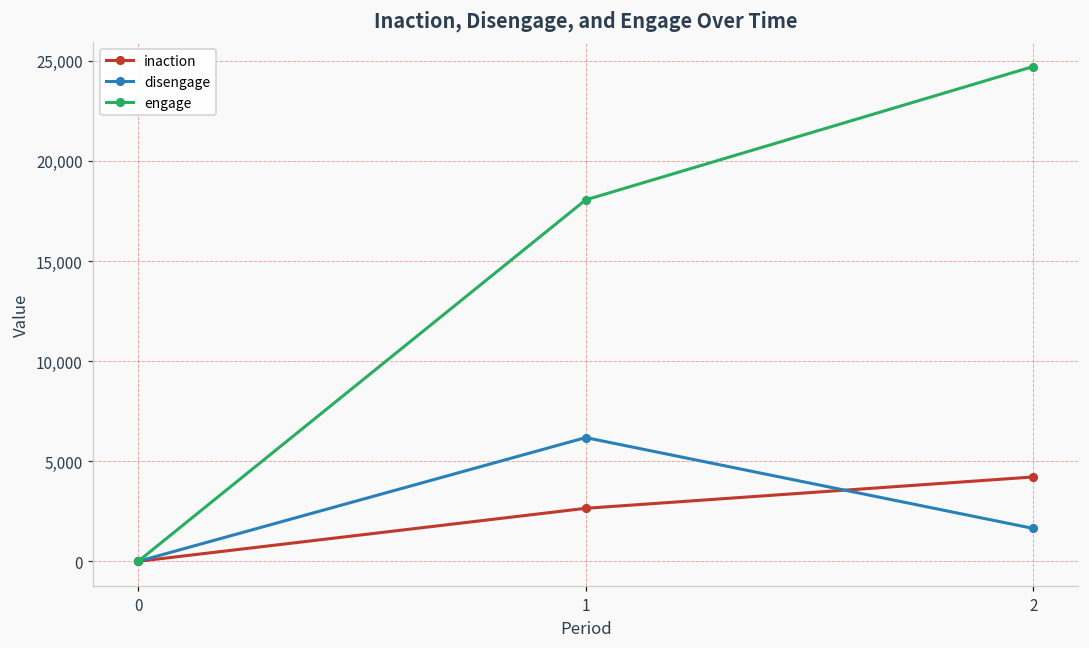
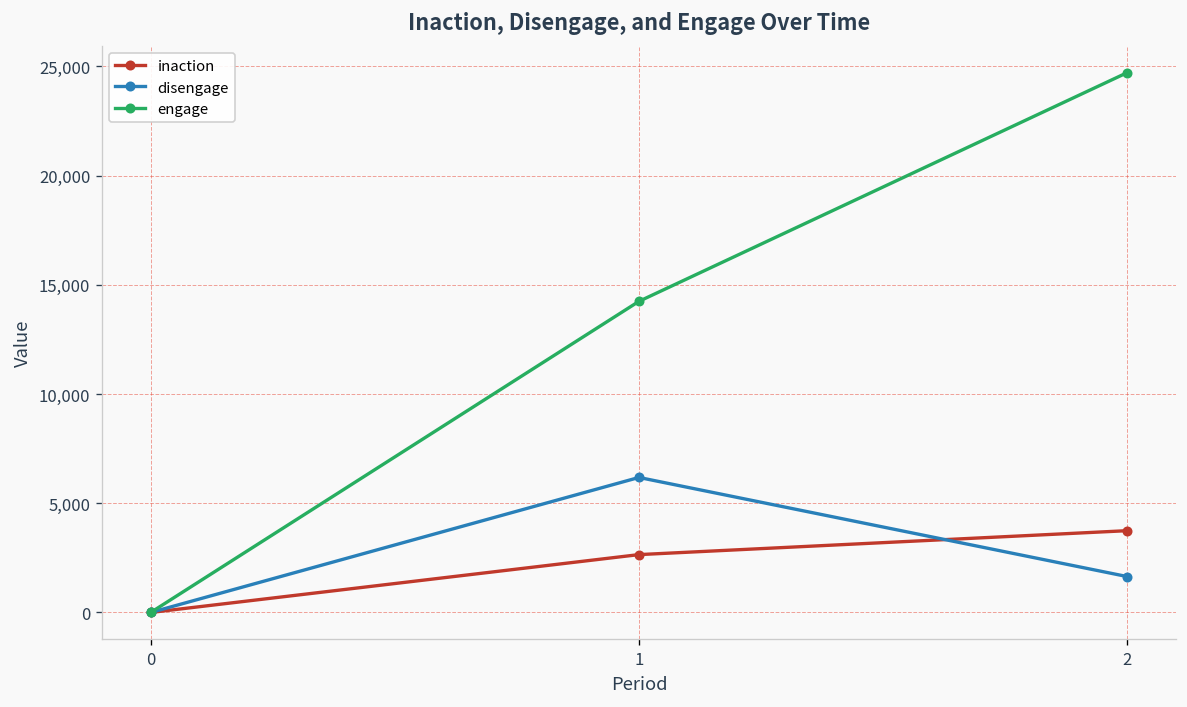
  {
    "inaction": {
      "1": "2,600",
-     "2": "4,200"
+     "2": "3,700"
    },
    "disengage": {
      "1": "6,200",
      "2": "1,600"
    },
    "engage": {
-     "1": "18,100",
+     "1": "14,200",
      "2": "24,700"
    }
  }
